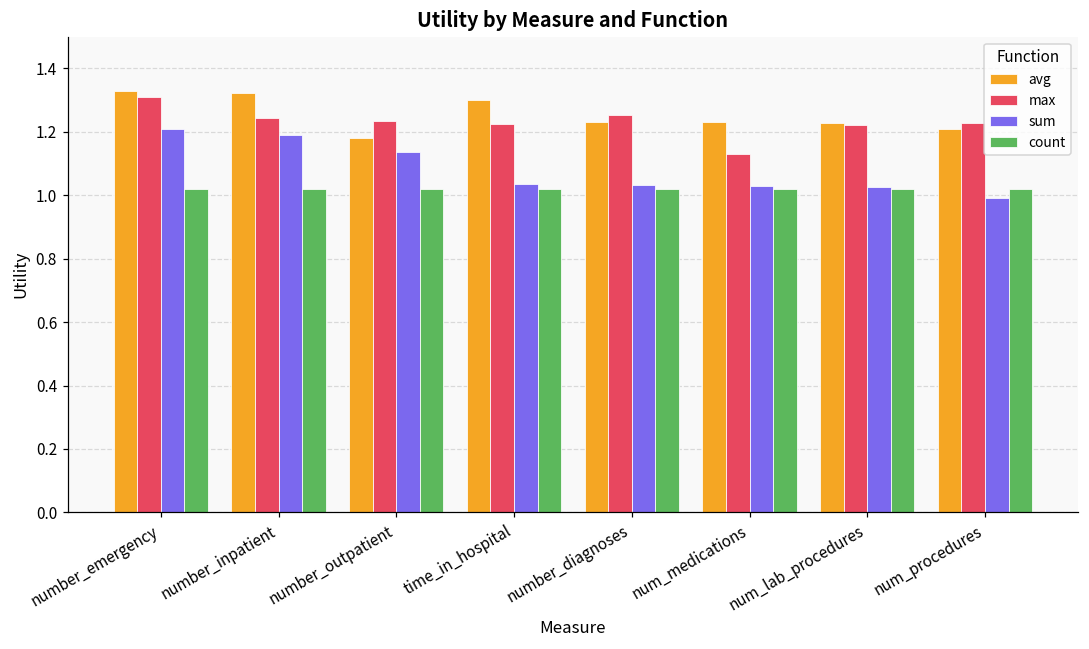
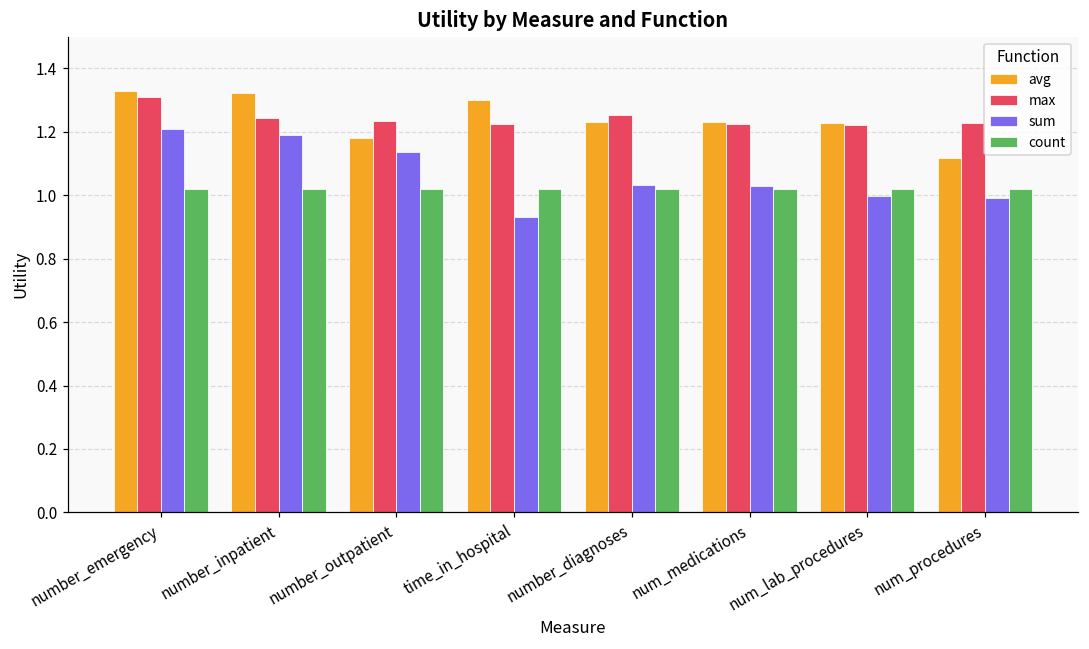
  {
    "avg": {
      "number_emergency": 1.33,
      "number_inpatient": 1.32,
      "number_outpatient": 1.18,
      "time_in_hospital": 1.30,
      "number_diagnoses": 1.23,
      "num_medications": 1.23,
      "num_lab_procedures": 1.23,
-     "num_procedures": 1.21
+     "num_procedures": 1.12
    },
    "max": {
      "number_emergency": 1.31,
      "number_inpatient": 1.24,
      "number_outpatient": 1.24,
      "time_in_hospital": 1.22,
      "number_diagnoses": 1.25,
-     "num_medications": 1.13,
+     "num_medications": 1.22,
      "num_lab_procedures": 1.22,
      "num_procedures": 1.23
    },
    "sum": {
      "number_emergency": 1.21,
      "number_inpatient": 1.19,
      "number_outpatient": 1.14,
-     "time_in_hospital": 1.03,
+     "time_in_hospital": 0.93,
      "number_diagnoses": 1.03,
      "num_medications": 1.03,
-     "num_lab_procedures": 1.03,
+     "num_lab_procedures": 1.00,
      "num_procedures": 0.99
    },
    "count": {
      "number_emergency": 1.02,
      "number_inpatient": 1.02,
      "number_outpatient": 1.02,
      "time_in_hospital": 1.02,
      "number_diagnoses": 1.02,
      "num_medications": 1.02,
      "num_lab_procedures": 1.02,
      "num_procedures": 1.02
    }
  }
